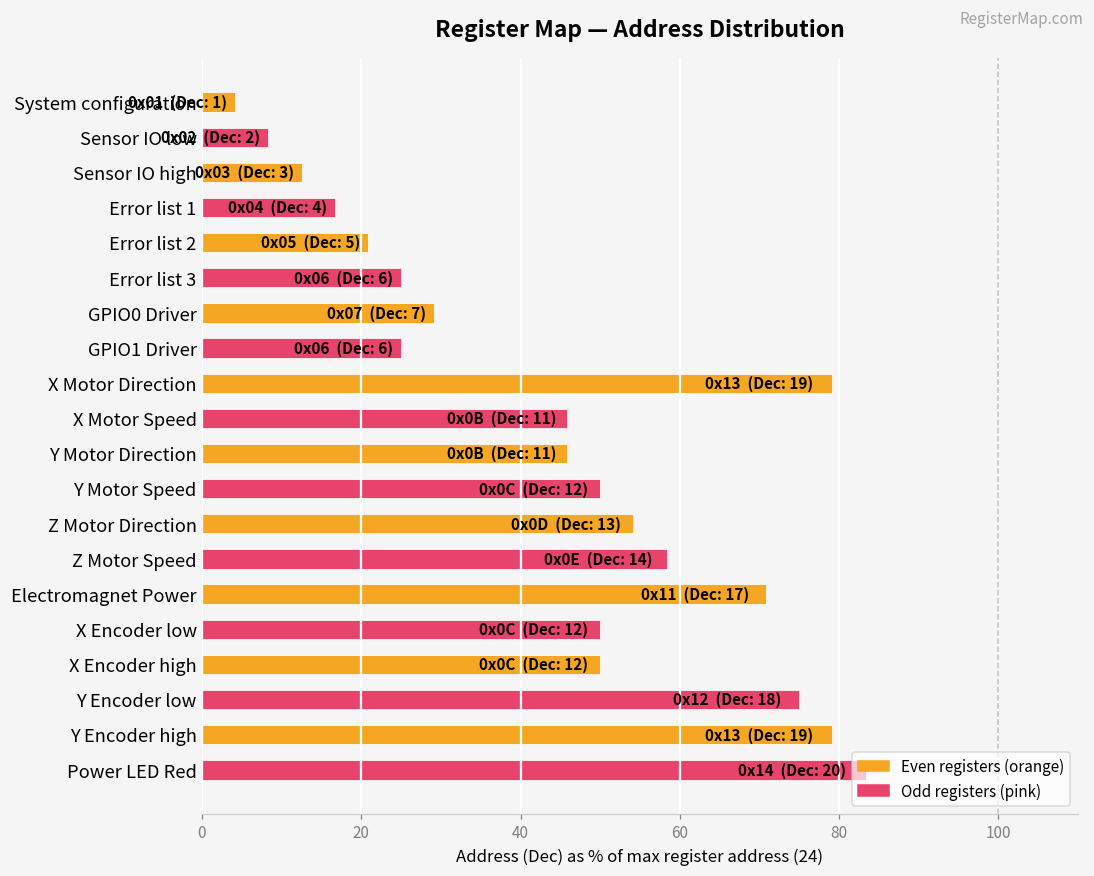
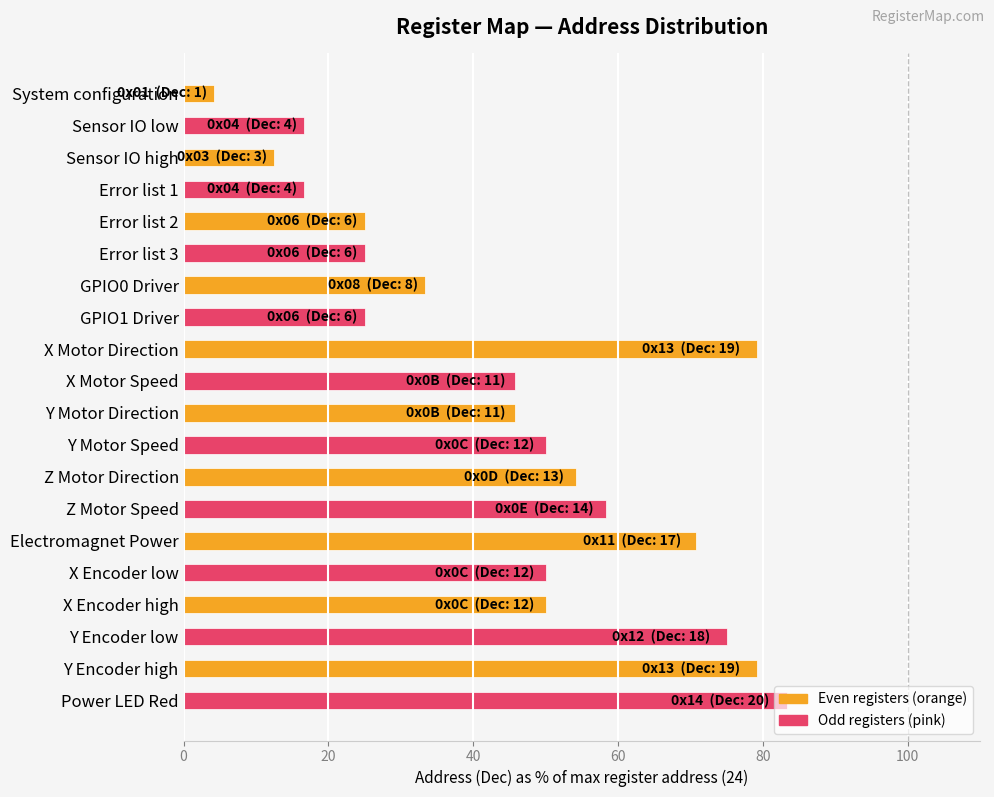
  {
    "System configuration": "4",
-   "Sensor IO low": "02 (Dec: 2)",
-   "Error list 2": "05 (Dec: 5)",
-   "GPIO0 Driver": "07 (Dec: 7)"
+   "Sensor IO low": "04 (Dec: 4)",
+   "Error list 2": "06 (Dec: 6)",
+   "GPIO0 Driver": "08 (Dec: 8)"
  }
